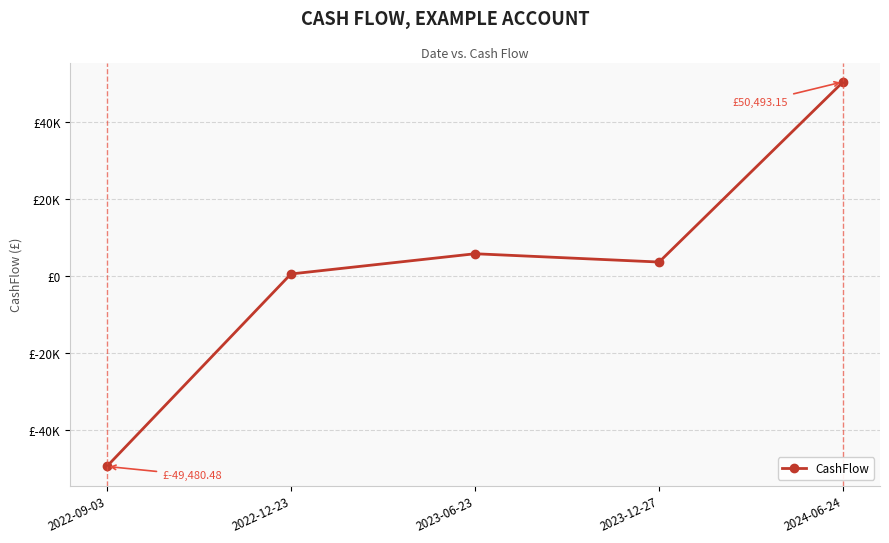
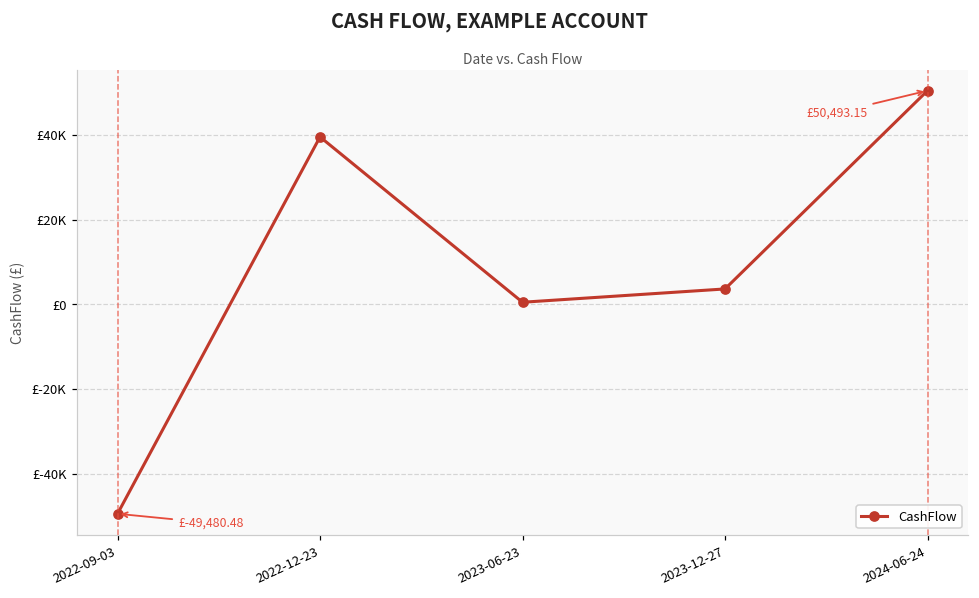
  {
-   "2022-12-23": "£1000",
-   "2023-06-23": "£6000",
+   "2022-12-23": "£40000",
+   "2023-06-23": "£0",
    "2023-12-27": "£4000"
  }
